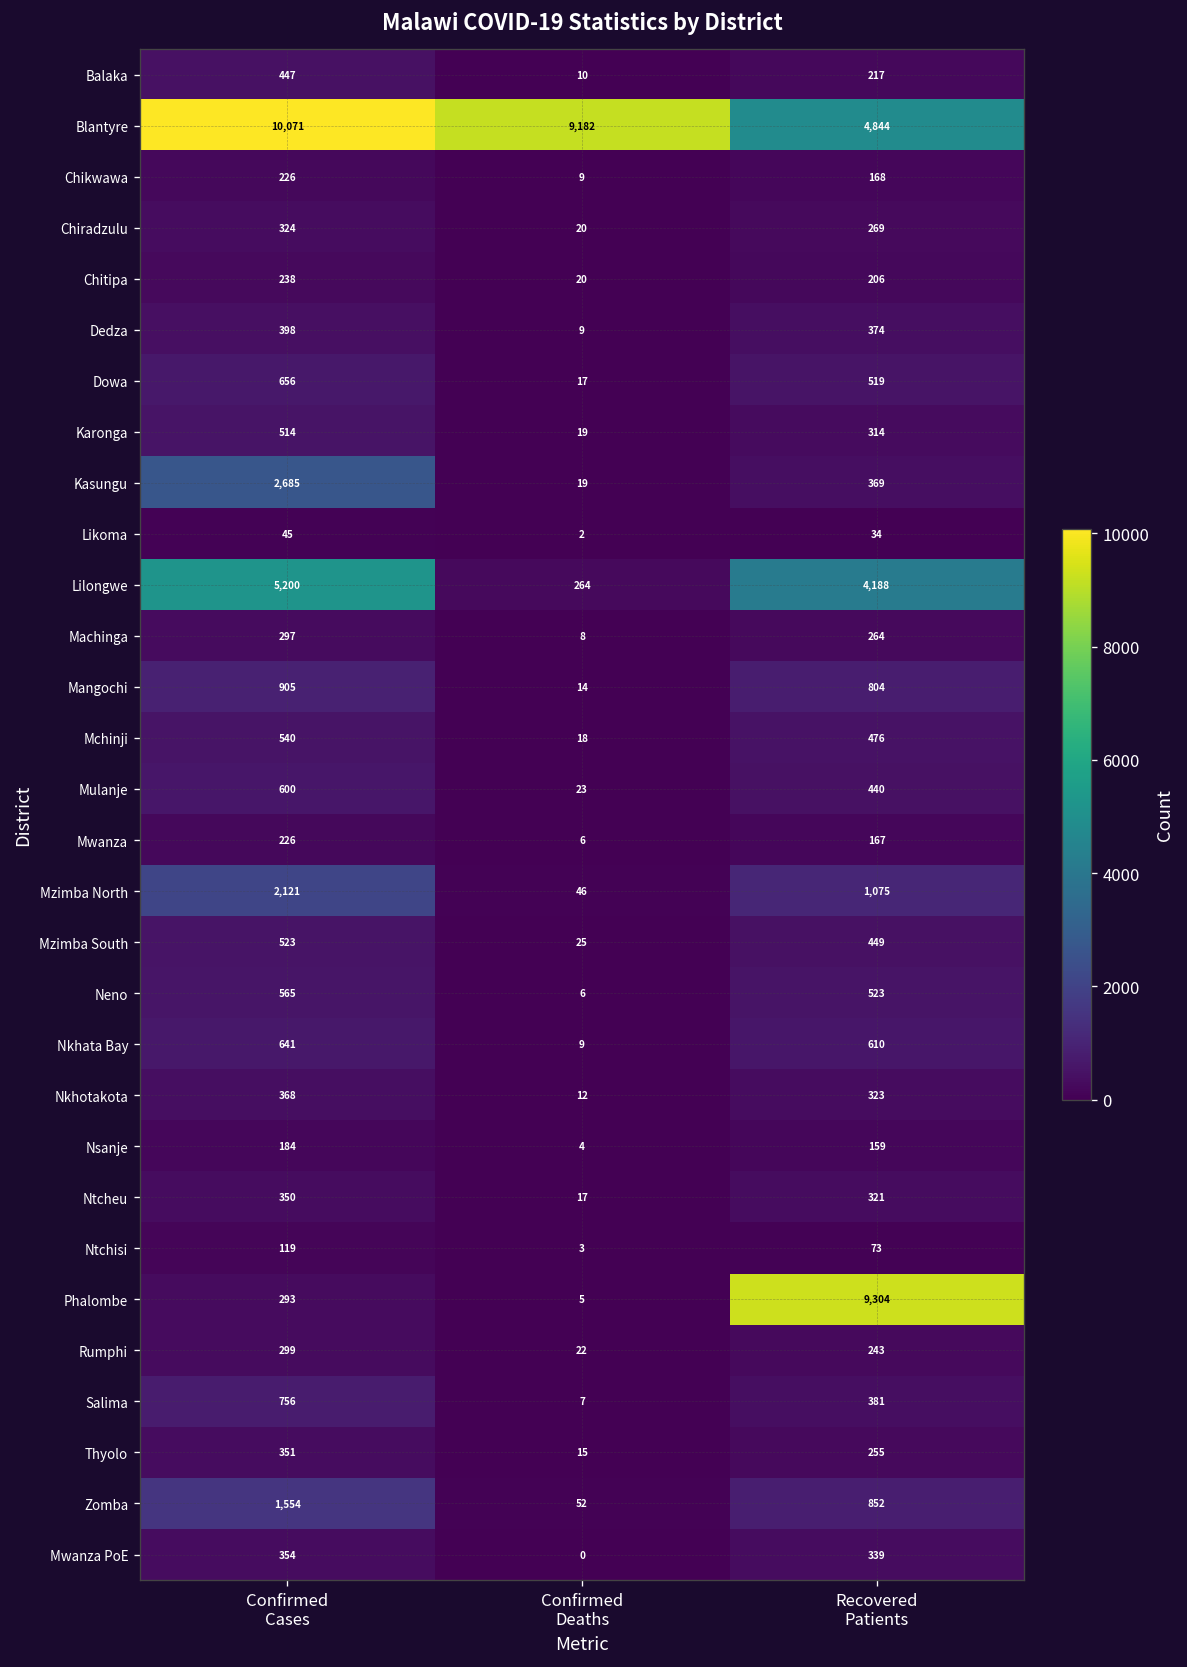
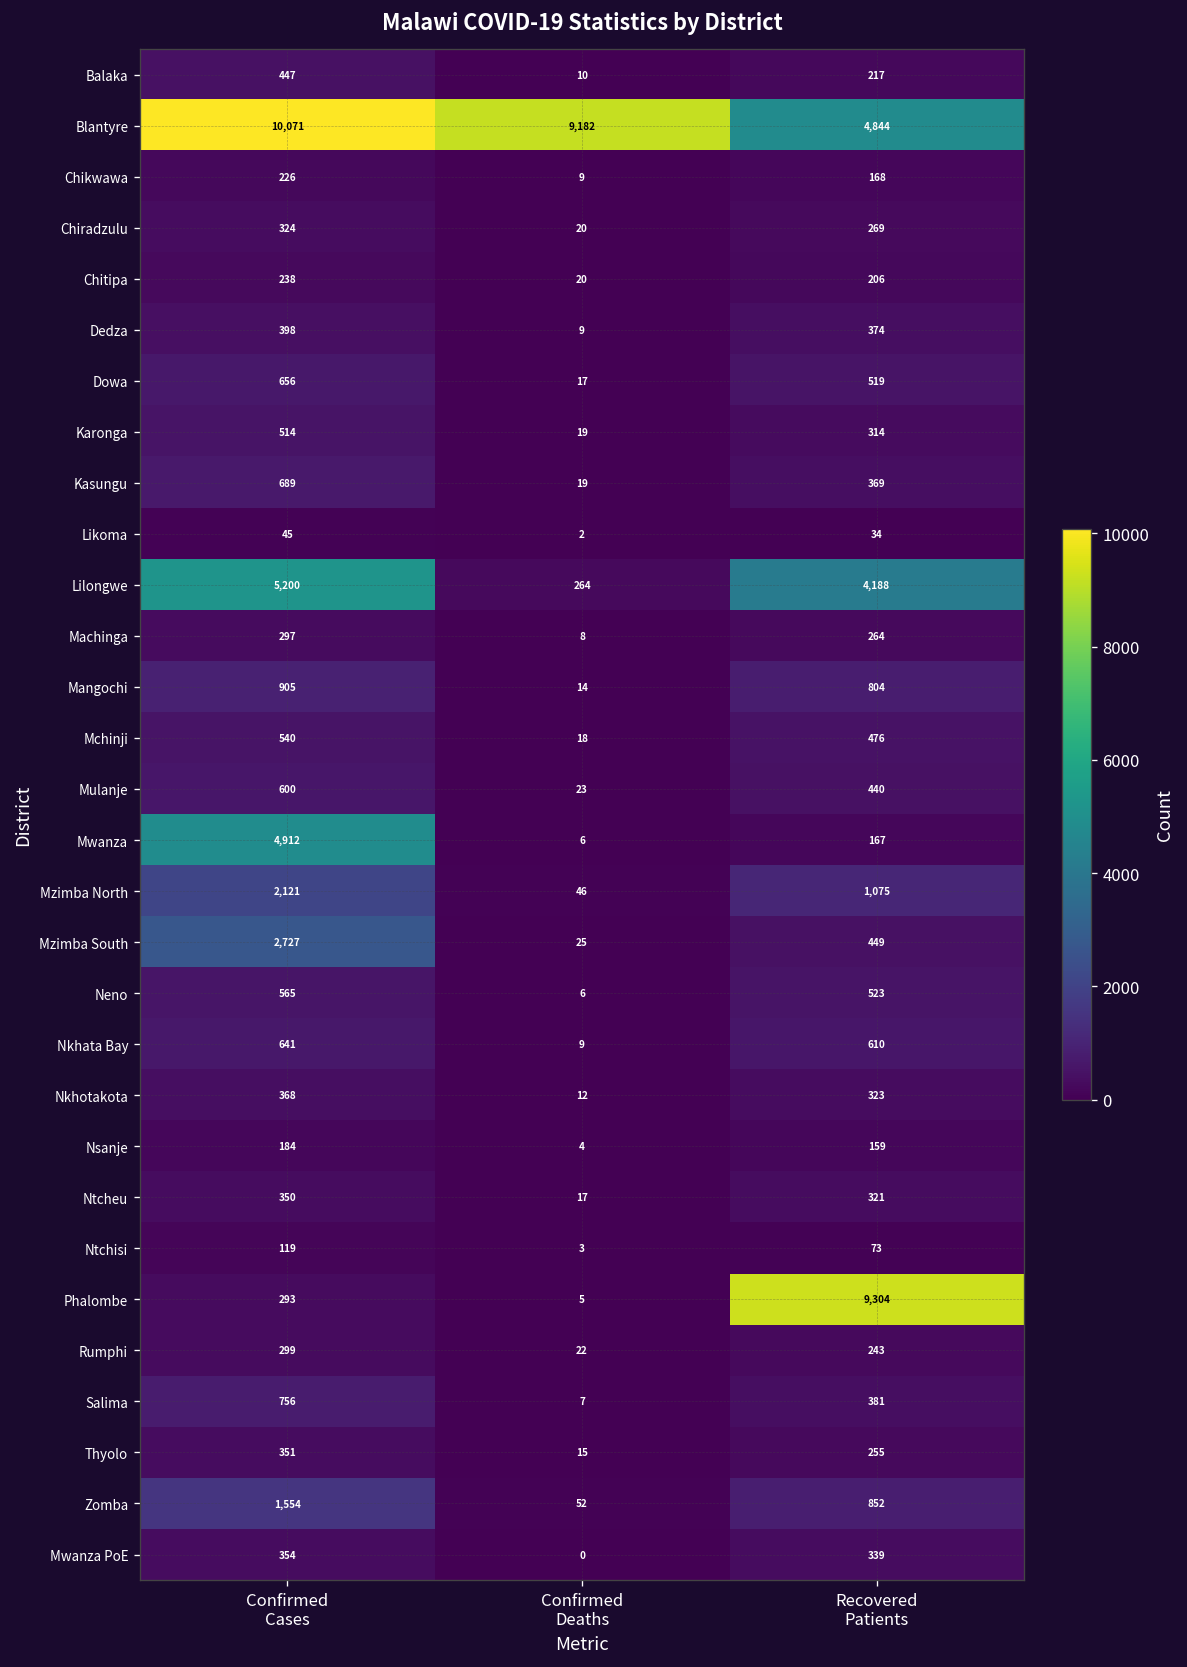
  {
    "Balaka": {
      "Confirmed Cases": "447",
      "Confirmed Deaths": "10",
      "Recovered Patients": "217"
    },
    "Blantyre": {
      "Confirmed Cases": "10,071",
      "Confirmed Deaths": "9,182",
      "Recovered Patients": "4,844"
    },
    "Chikwawa": {
      "Confirmed Cases": "226",
      "Confirmed Deaths": "9",
      "Recovered Patients": "168"
    },
    "Chiradzulu": {
      "Confirmed Cases": "324",
      "Confirmed Deaths": "20",
      "Recovered Patients": "269"
    },
    "Chitipa": {
      "Confirmed Cases": "238",
      "Confirmed Deaths": "20",
      "Recovered Patients": "206"
    },
    "Dedza": {
      "Confirmed Cases": "398",
      "Confirmed Deaths": "9",
      "Recovered Patients": "374"
    },
    "Dowa": {
      "Confirmed Cases": "656",
      "Confirmed Deaths": "17",
      "Recovered Patients": "519"
    },
    "Karonga": {
      "Confirmed Cases": "514",
      "Confirmed Deaths": "19",
      "Recovered Patients": "314"
    },
    "Kasungu": {
-     "Confirmed Cases": "2,685",
+     "Confirmed Cases": "689",
      "Confirmed Deaths": "19",
      "Recovered Patients": "369"
    },
    "Likoma": {
      "Confirmed Cases": "45",
      "Confirmed Deaths": "2",
      "Recovered Patients": "34"
    },
    "Lilongwe": {
      "Confirmed Cases": "5,200",
      "Confirmed Deaths": "264",
      "Recovered Patients": "4,188"
    },
    "Machinga": {
      "Confirmed Cases": "297",
      "Confirmed Deaths": "8",
      "Recovered Patients": "264"
    },
    "Mangochi": {
      "Confirmed Cases": "905",
      "Confirmed Deaths": "14",
      "Recovered Patients": "804"
    },
    "Mchinji": {
      "Confirmed Cases": "540",
      "Confirmed Deaths": "18",
      "Recovered Patients": "476"
    },
    "Mulanje": {
      "Confirmed Cases": "600",
      "Confirmed Deaths": "23",
      "Recovered Patients": "440"
    },
    "Mwanza": {
-     "Confirmed Cases": "226",
+     "Confirmed Cases": "4,912",
      "Confirmed Deaths": "6",
      "Recovered Patients": "167"
    },
    "Mzimba North": {
      "Confirmed Cases": "2,121",
      "Confirmed Deaths": "46",
      "Recovered Patients": "1,075"
    },
    "Mzimba South": {
-     "Confirmed Cases": "523",
+     "Confirmed Cases": "2,727",
      "Confirmed Deaths": "25",
      "Recovered Patients": "449"
    },
    "Neno": {
      "Confirmed Cases": "565",
      "Confirmed Deaths": "6",
      "Recovered Patients": "523"
    },
    "Nkhata Bay": {
      "Confirmed Cases": "641",
      "Confirmed Deaths": "9",
      "Recovered Patients": "610"
    },
    "Nkhotakota": {
      "Confirmed Cases": "368",
      "Confirmed Deaths": "12",
      "Recovered Patients": "323"
    },
    "Nsanje": {
      "Confirmed Cases": "184",
      "Confirmed Deaths": "4",
      "Recovered Patients": "159"
    },
    "Ntcheu": {
      "Confirmed Cases": "350",
      "Confirmed Deaths": "17",
      "Recovered Patients": "321"
    },
    "Ntchisi": {
      "Confirmed Cases": "119",
      "Confirmed Deaths": "3",
      "Recovered Patients": "73"
    },
    "Phalombe": {
      "Confirmed Cases": "293",
      "Confirmed Deaths": "5",
      "Recovered Patients": "9,304"
    },
    "Rumphi": {
      "Confirmed Cases": "299",
      "Confirmed Deaths": "22",
      "Recovered Patients": "243"
    },
    "Salima": {
      "Confirmed Cases": "756",
      "Confirmed Deaths": "7",
      "Recovered Patients": "381"
    },
    "Thyolo": {
      "Confirmed Cases": "351",
      "Confirmed Deaths": "15",
      "Recovered Patients": "255"
    },
    "Zomba": {
      "Confirmed Cases": "1,554",
      "Confirmed Deaths": "52",
      "Recovered Patients": "852"
    },
    "Mwanza PoE": {
      "Confirmed Cases": "354",
      "Confirmed Deaths": "0",
      "Recovered Patients": "339"
    }
  }
